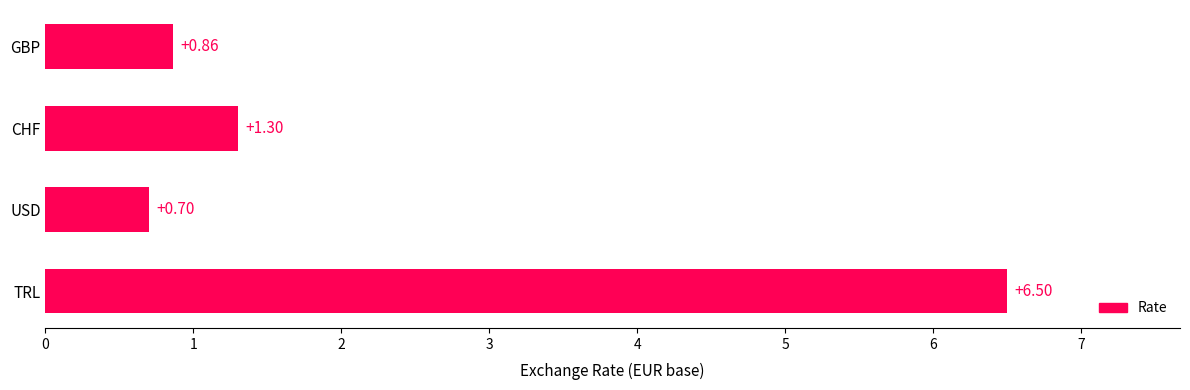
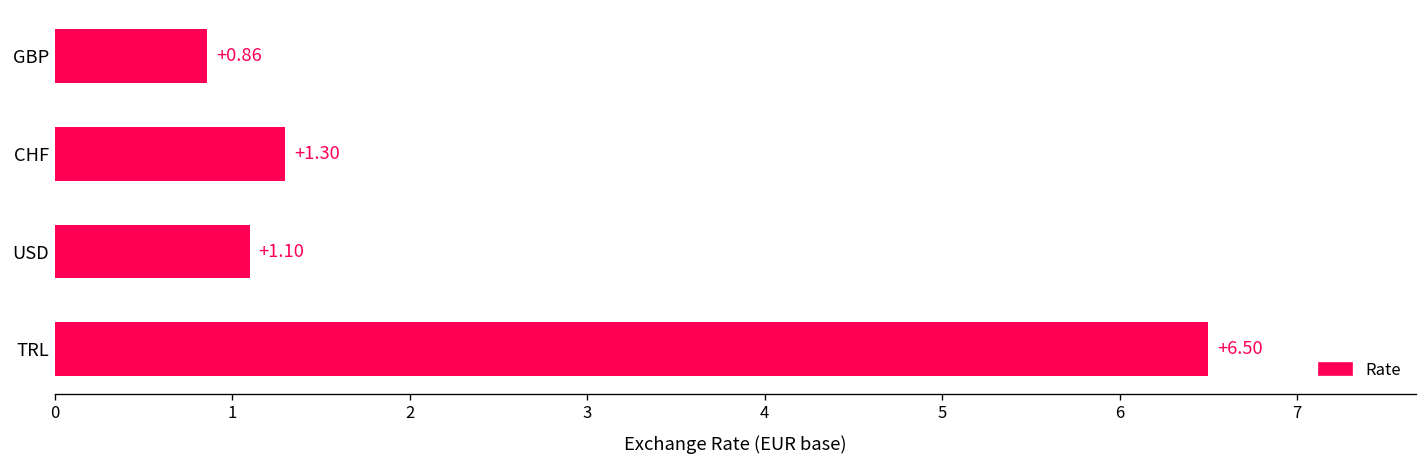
  {
    "GBP": "+0.86",
    "CHF": "+1.30",
-   "USD": "+0.70",
+   "USD": "+1.10",
    "TRL": "+6.50"
  }
